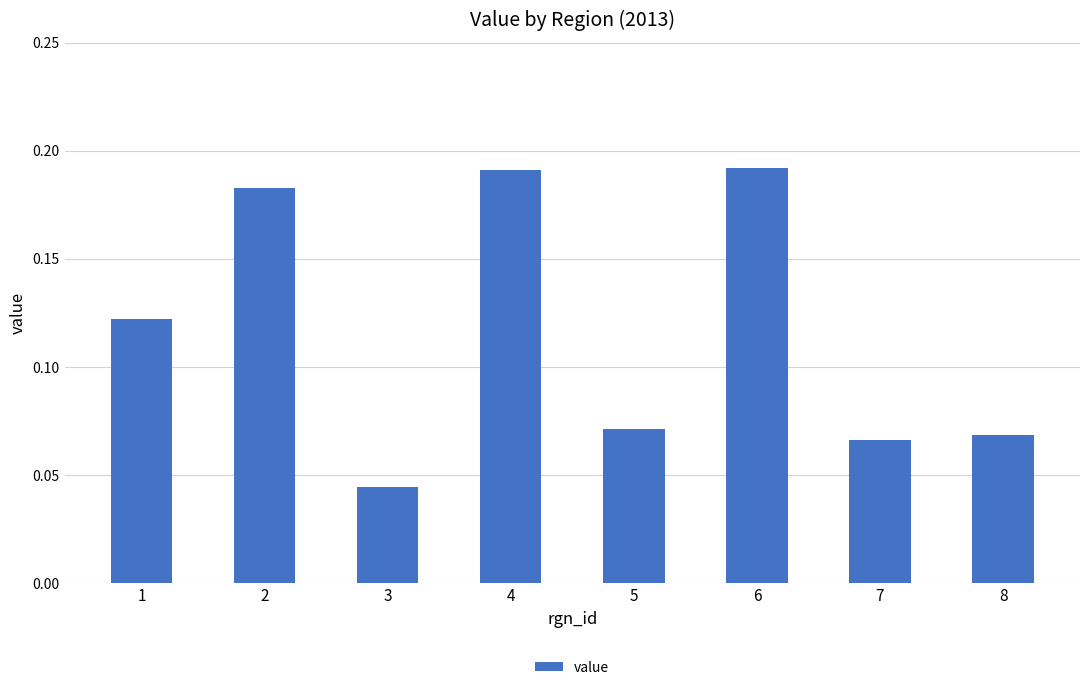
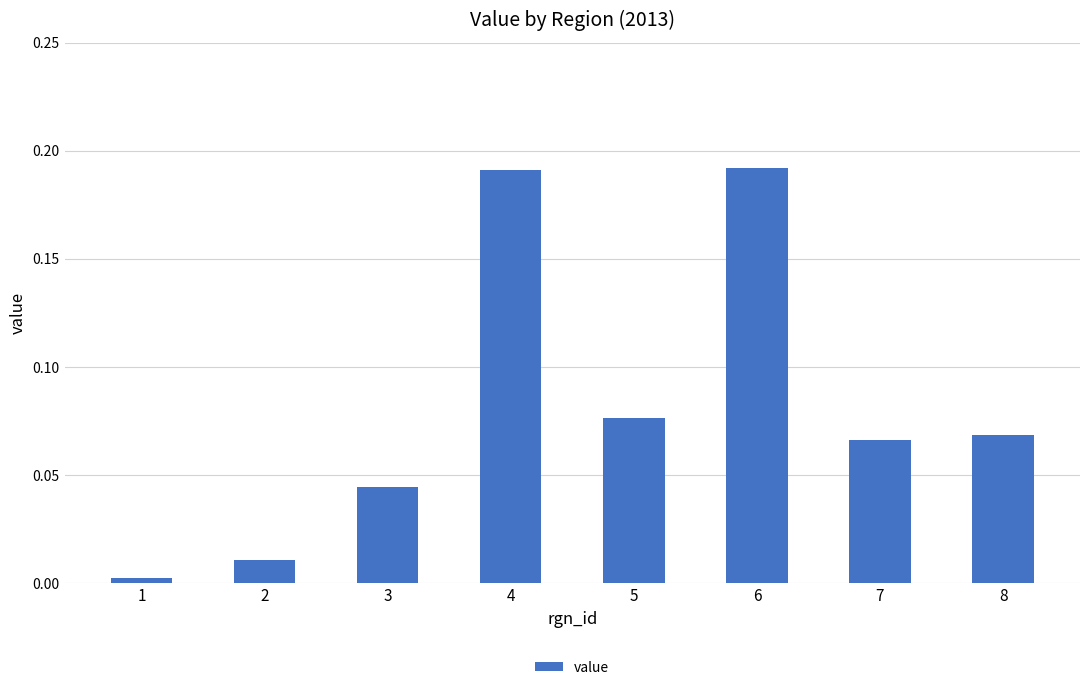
  {
-   "1": 0.122,
-   "2": 0.183,
+   "1": 0.002,
+   "2": 0.010,
    "3": 0.044,
    "4": 0.191,
-   "5": 0.071,
+   "5": 0.076,
    "6": 0.192,
    "7": 0.066,
    "8": 0.068
  }
